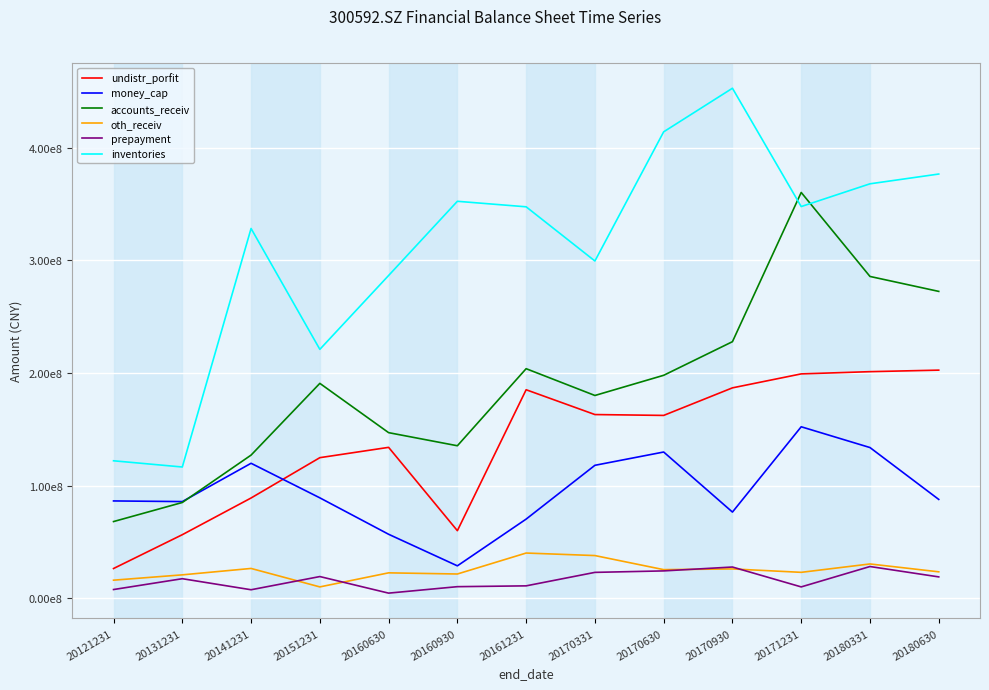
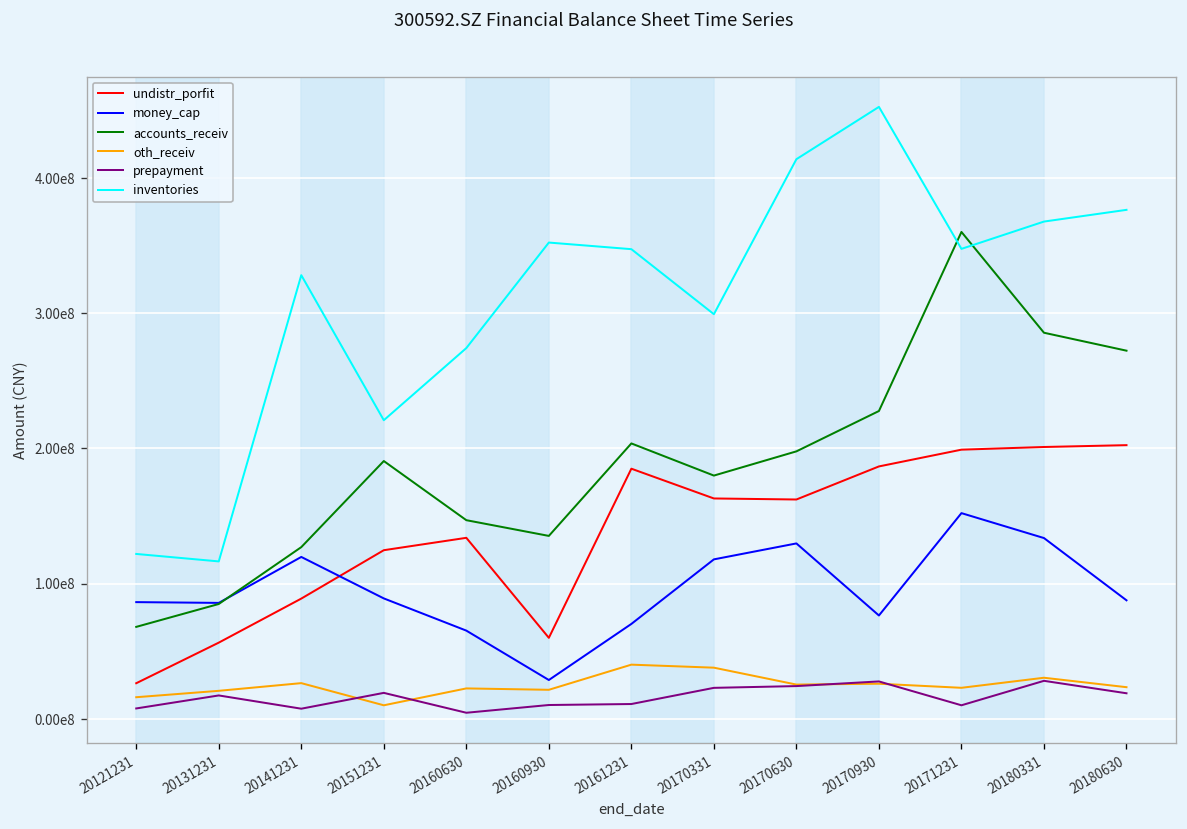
  {
    "undistr_porfit": {
      "20121231": 26000000,
      "20131231": 56000000,
      "20141231": 89000000,
      "20151231": 125000000,
      "20160630": 134000000,
      "20160930": 60000000,
      "20161231": 185000000,
      "20170331": 163000000,
      "20170630": 162000000,
      "20170930": 187000000,
      "20171231": 199000000,
      "20180331": 201000000,
      "20180630": 202000000
    },
    "money_cap": {
      "20121231": 86000000,
      "20141231": 120000000,
      "20151231": 89000000,
-     "20160630": 57000000,
+     "20160630": 65000000,
      "20160930": 29000000,
      "20161231": 70000000,
      "20170331": 118000000,
      "20170630": 130000000,
      "20170930": 76000000,
      "20171231": 152000000,
      "20180331": 134000000,
      "20180630": 88000000
    },
    "accounts_receiv": {
      "20121231": 68000000,
      "20141231": 127000000,
      "20151231": 191000000,
      "20160630": 147000000,
      "20160930": 135000000,
      "20161231": 204000000,
      "20170331": 180000000,
      "20170630": 198000000,
      "20170930": 228000000,
      "20171231": 360000000,
      "20180331": 286000000,
      "20180630": 272000000
    },
    "oth_receiv": {
      "20121231": 16000000,
      "20131231": 21000000,
      "20141231": 26000000,
      "20151231": 10000000,
      "20160630": 23000000,
      "20160930": 21000000,
      "20161231": 40000000,
      "20170331": 38000000,
      "20171231": 23000000,
      "20180630": 23000000
    },
    "prepayment": {
      "20121231": 8000000,
      "20131231": 17000000,
      "20141231": 8000000,
      "20151231": 19000000,
      "20160630": 5000000,
      "20160930": 10000000,
      "20161231": 11000000,
      "20170331": 23000000,
      "20171231": 10000000,
      "20180630": 19000000
    },
    "inventories": {
      "20121231": 122000000,
      "20131231": 116000000,
      "20141231": 328000000,
      "20151231": 221000000,
-     "20160630": 286000000,
+     "20160630": 274000000,
      "20160930": 352000000,
      "20161231": 347000000,
      "20170331": 299000000,
      "20170630": 414000000,
      "20170930": 453000000,
      "20171231": 348000000,
      "20180331": 368000000,
      "20180630": 376000000
    }
  }
